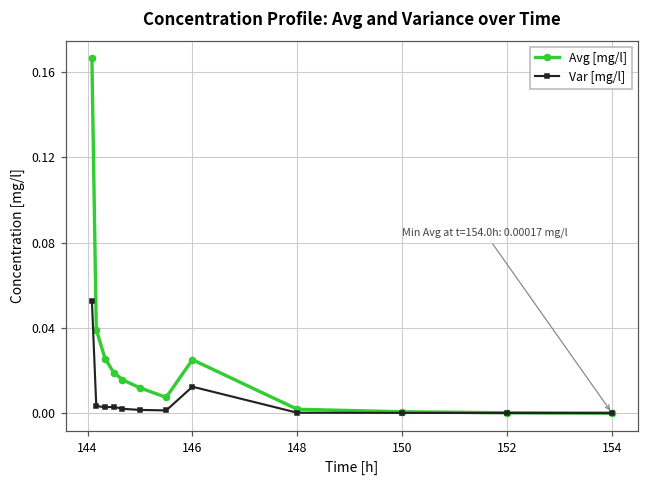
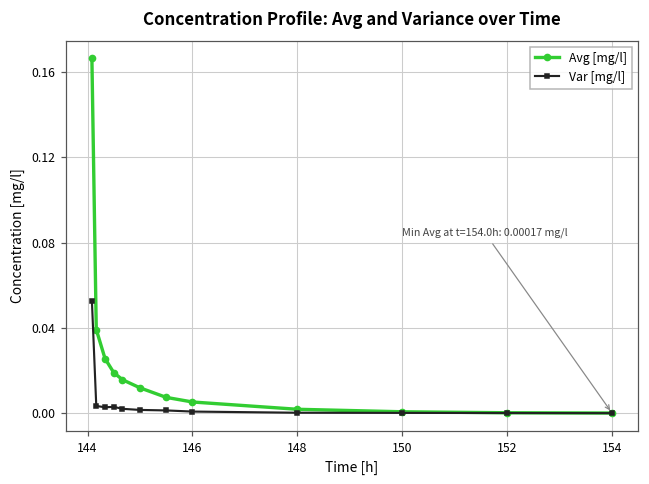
  {
    "Avg [mg/l]": {
-     "146": 0.025,
+     "146": 0.005,
      "148": 0.002
    },
    "Var [mg/l]": {
-     "146": 0.013,
+     "146": 0.001,
      "148": 0.000
    }
  }
